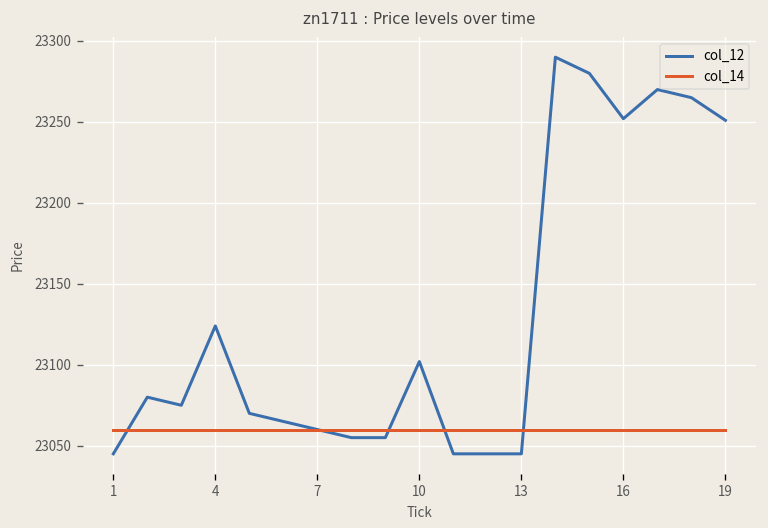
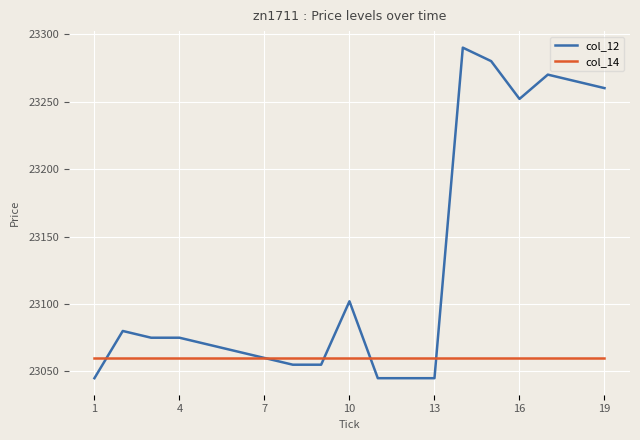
  {
    "col_12": {
      "1": 23045,
-     "4": 23124,
+     "4": 23075,
      "10": 23102,
      "13": 23045,
      "16": 23252,
-     "19": 23251
+     "19": 23260
    },
    "col_14": {
      "1": 23060,
      "4": 23060,
      "10": 23060,
      "13": 23060,
      "16": 23060,
      "19": 23060
    }
  }
